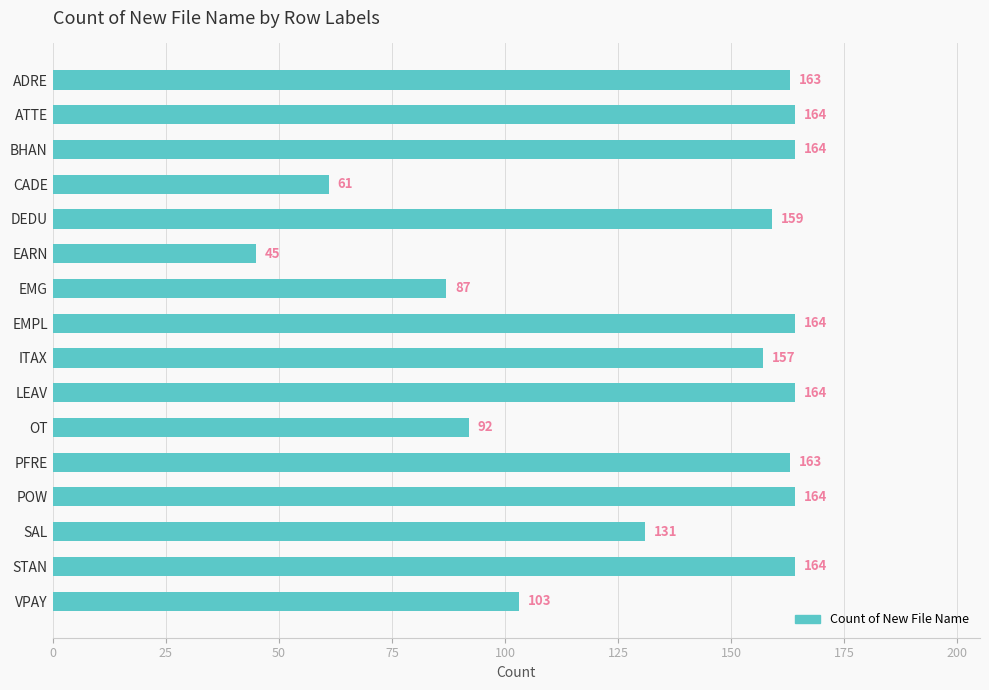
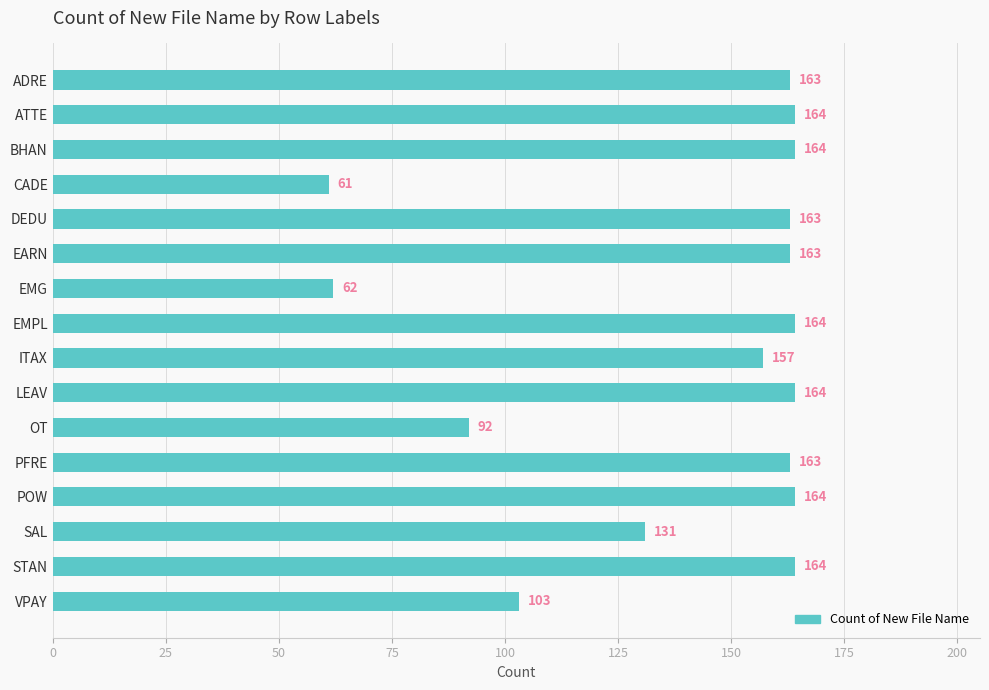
  {
    "ADRE": 163,
    "ATTE": 164,
    "BHAN": 164,
    "CADE": 61,
-   "DEDU": 159,
-   "EARN": 45,
-   "EMG": 87,
+   "DEDU": 163,
+   "EARN": 163,
+   "EMG": 62,
    "EMPL": 164,
    "ITAX": 157,
    "LEAV": 164,
    "OT": 92,
    "PFRE": 163,
    "POW": 164,
    "SAL": 131,
    "STAN": 164,
    "VPAY": 103
  }
